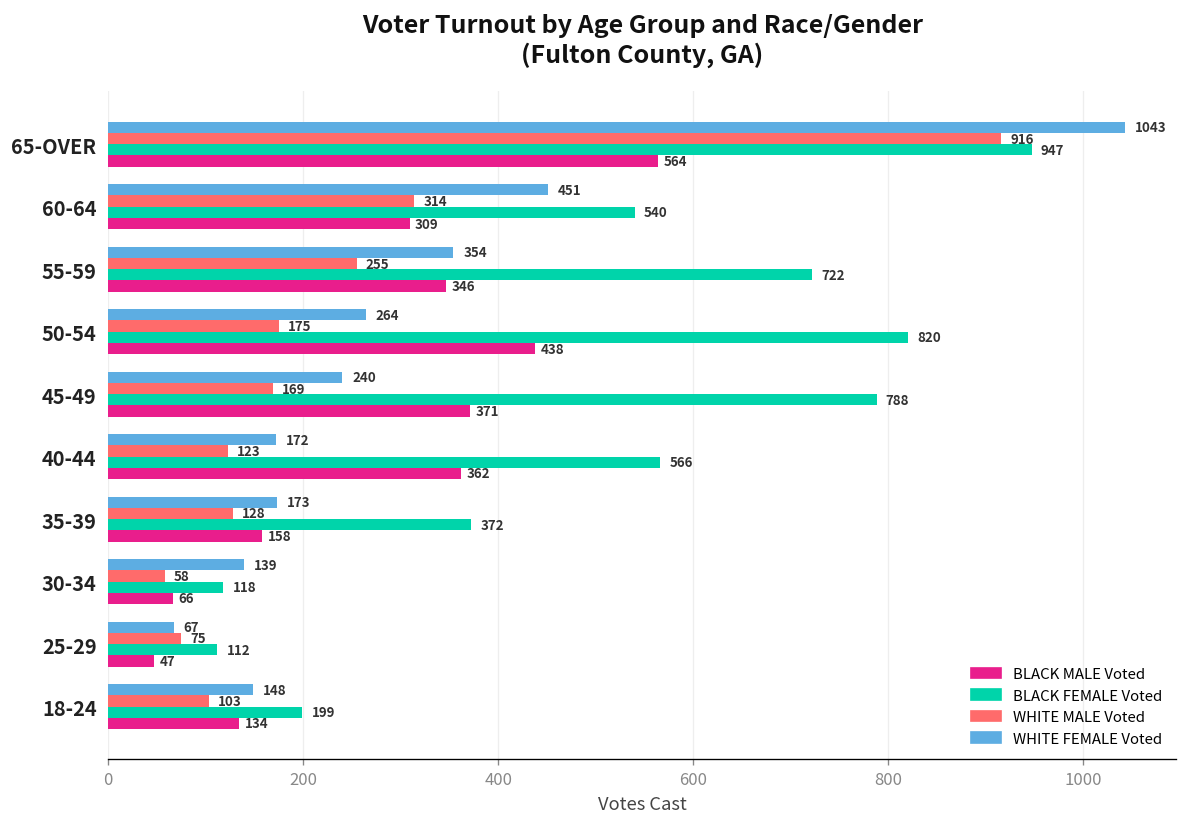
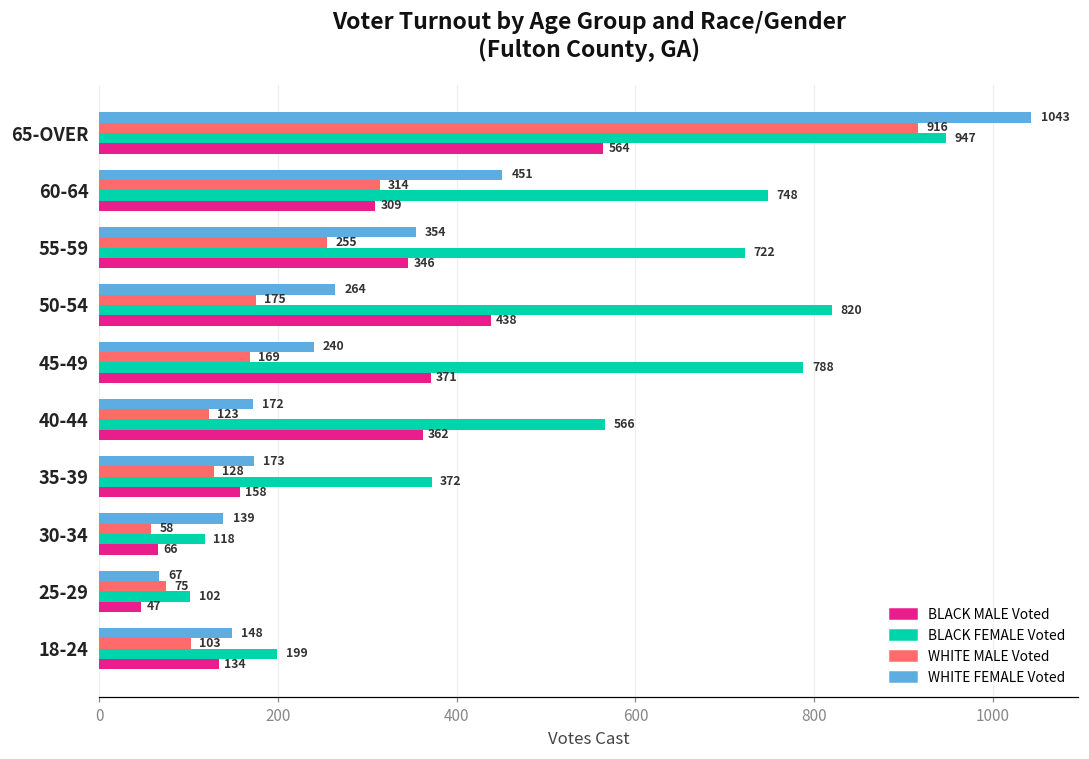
  {
    "BLACK MALE Voted": {
      "65-OVER": 564,
      "60-64": 309,
      "55-59": 346,
      "50-54": 438,
      "45-49": 371,
      "40-44": 362,
      "35-39": 158,
      "30-34": 66,
      "25-29": 47,
      "18-24": 134
    },
    "BLACK FEMALE Voted": {
      "65-OVER": 947,
-     "60-64": 540,
+     "60-64": 748,
      "55-59": 722,
      "50-54": 820,
      "45-49": 788,
      "40-44": 566,
      "35-39": 372,
      "30-34": 118,
-     "25-29": 112,
+     "25-29": 102,
      "18-24": 199
    },
    "WHITE MALE Voted": {
      "65-OVER": 916,
      "60-64": 314,
      "55-59": 255,
      "50-54": 175,
      "45-49": 169,
      "40-44": 123,
      "35-39": 128,
      "30-34": 58,
      "18-24": 103
    },
    "WHITE FEMALE Voted": {
      "65-OVER": 1043,
      "60-64": 451,
      "55-59": 354,
      "50-54": 264,
      "45-49": 240,
      "40-44": 172,
      "35-39": 173,
      "30-34": 139,
      "18-24": 148
    }
  }
